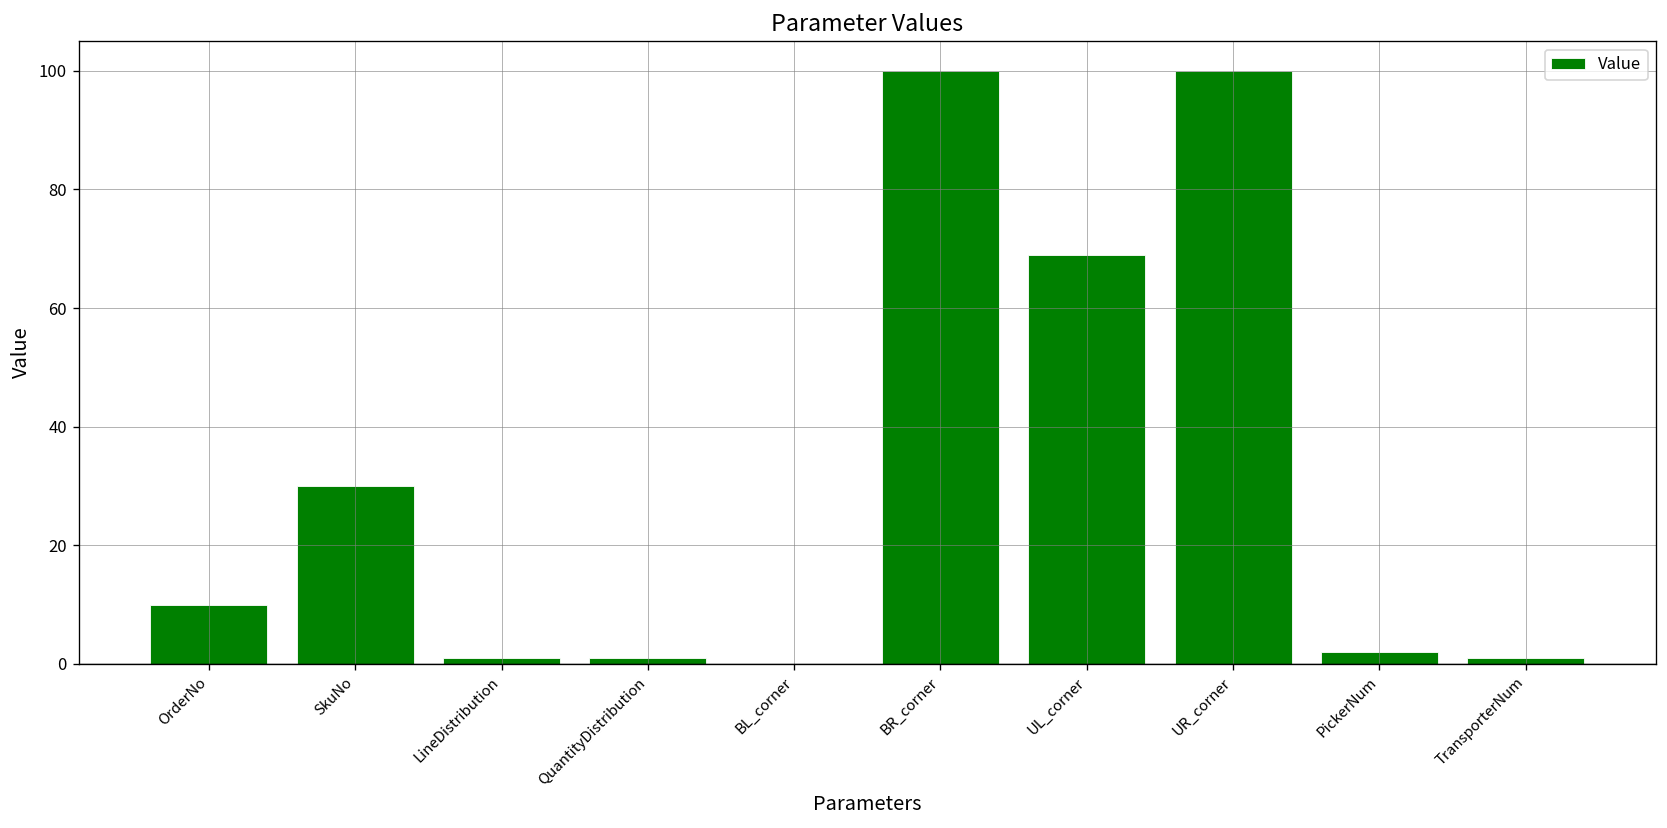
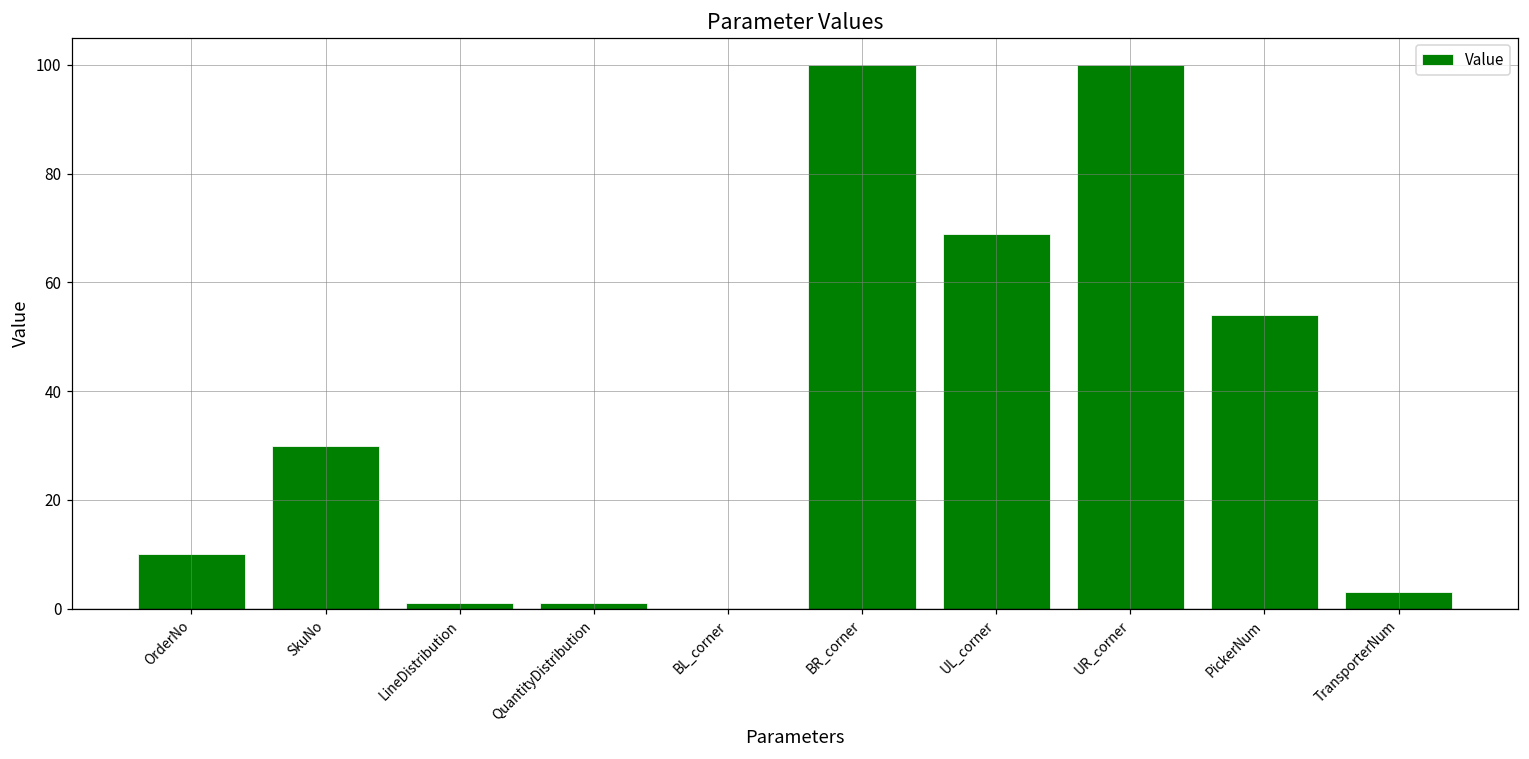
  {
    "OrderNo": 10,
    "SkuNo": 30,
    "LineDistribution": 1,
    "QuantityDistribution": 1,
    "BL_corner": 0,
    "BR_corner": 100,
    "UL_corner": 69,
    "UR_corner": 100,
-   "PickerNum": 2,
-   "TransporterNum": 1
+   "PickerNum": 54,
+   "TransporterNum": 3
  }
